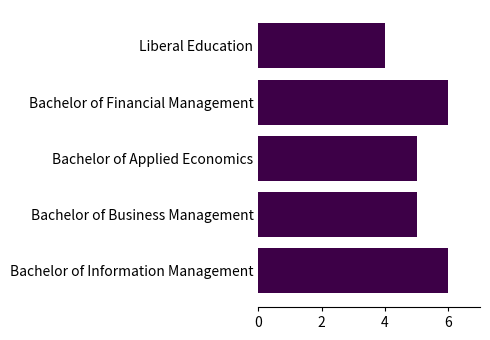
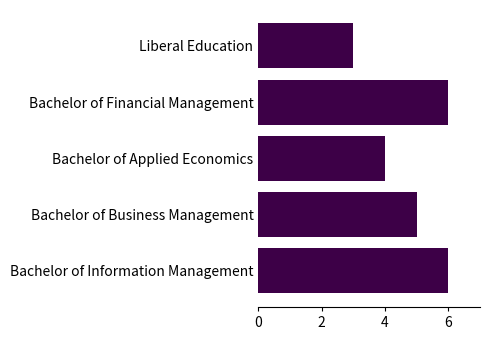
  {
-   "Liberal Education": 4,
+   "Liberal Education": 3,
    "Bachelor of Financial Management": 6,
-   "Bachelor of Applied Economics": 5,
+   "Bachelor of Applied Economics": 4,
    "Bachelor of Business Management": 5,
    "Bachelor of Information Management": 6
  }
